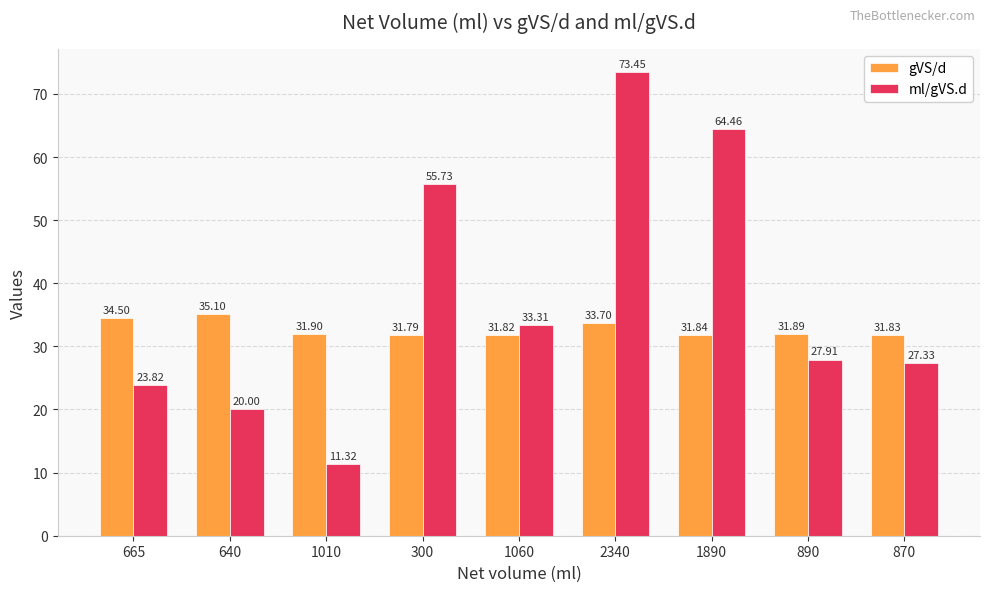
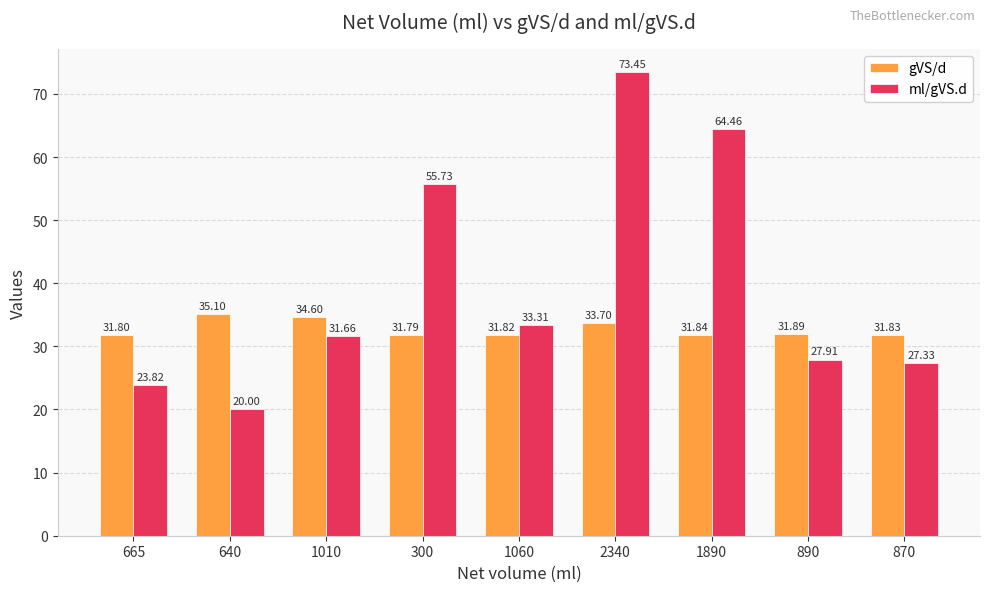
  {
    "gVS/d": {
-     "665": 34.50,
+     "665": 31.80,
      "640": 35.10,
-     "1010": 31.90,
+     "1010": 34.60,
      "300": 31.79,
      "1060": 31.82,
      "2340": 33.70,
      "1890": 31.84,
      "890": 31.89,
      "870": 31.83
    },
    "ml/gVS.d": {
      "665": 23.82,
      "640": 20.00,
-     "1010": 11.32,
+     "1010": 31.66,
      "300": 55.73,
      "1060": 33.31,
      "2340": 73.45,
      "1890": 64.46,
      "890": 27.91,
      "870": 27.33
    }
  }
